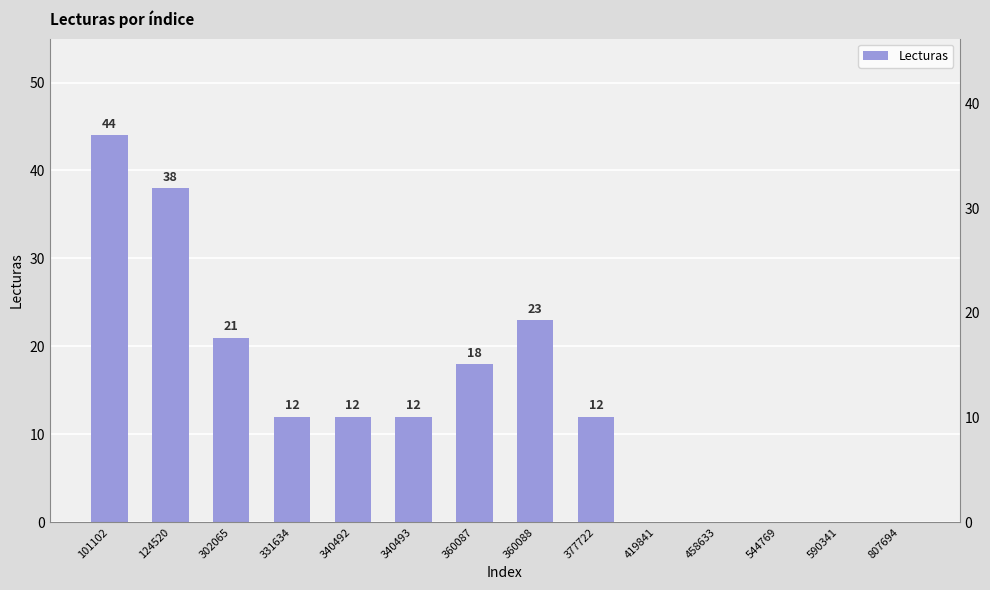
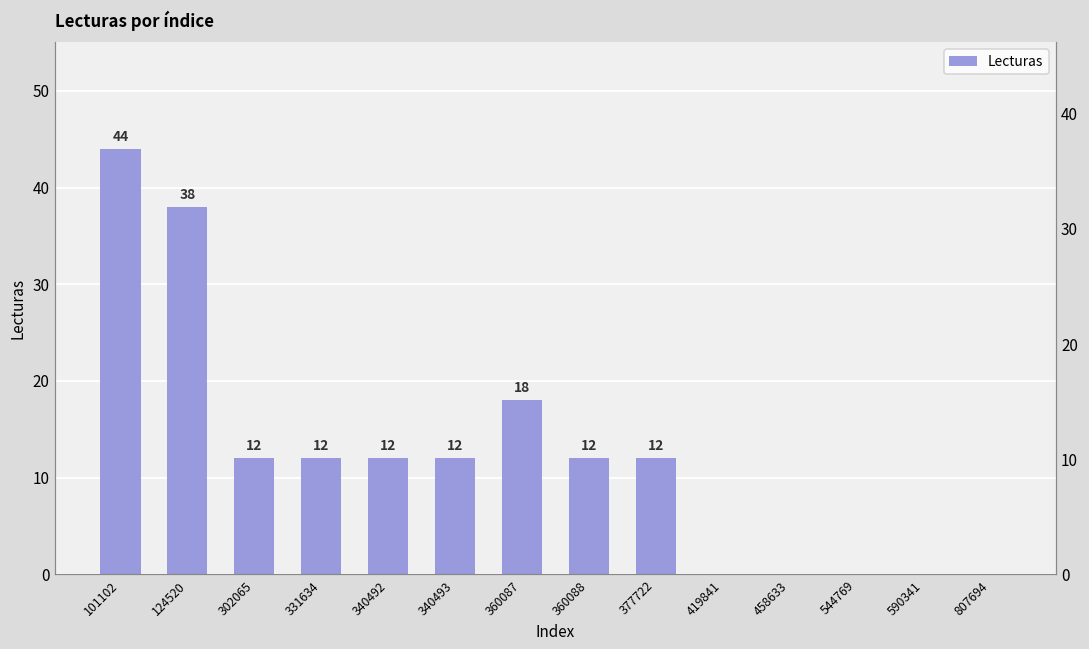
  {
    "101102": 44,
    "124520": 38,
-   "302065": 21,
+   "302065": 12,
    "331634": 12,
    "340492": 12,
    "340493": 12,
    "360087": 18,
-   "360088": 23,
+   "360088": 12,
    "377722": 12
  }
